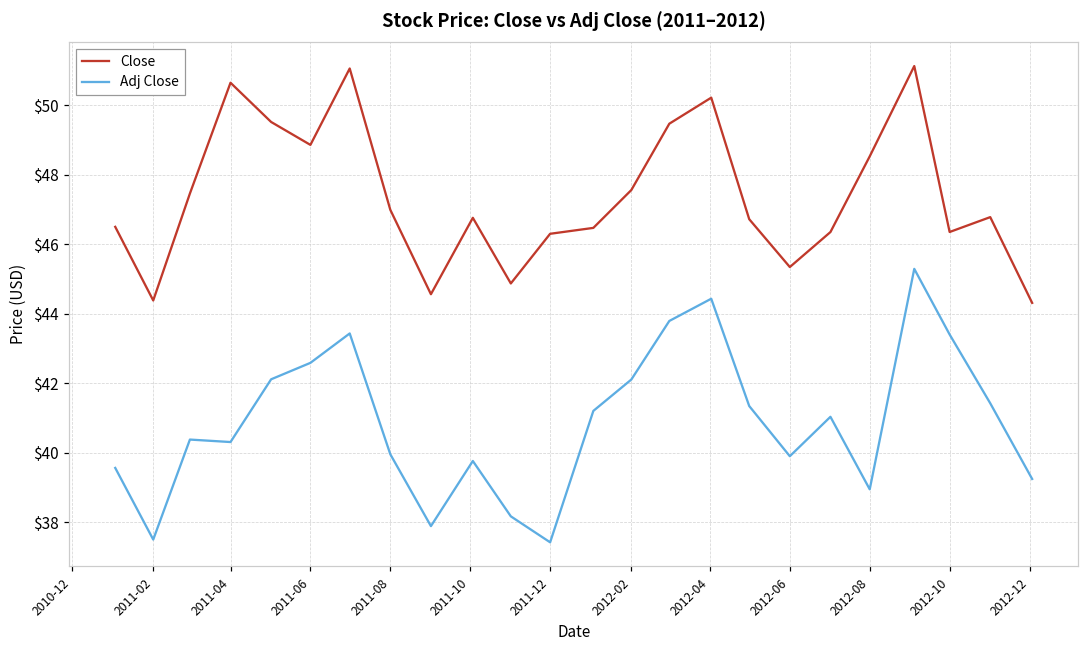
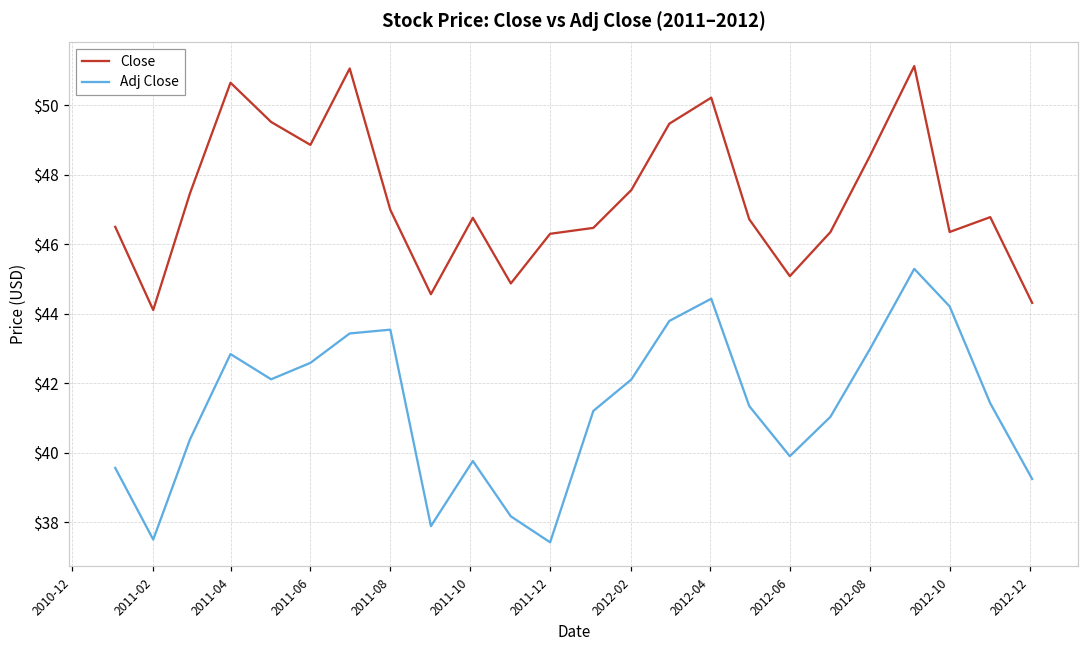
  {
    "Close": {
-     "2011-02": "$44.4",
+     "2011-02": "$44.1",
      "2011-04": "$50.6",
      "2011-06": "$48.9",
      "2011-08": "$47.0",
      "2011-12": "$46.3",
      "2012-02": "$47.6",
-     "2012-06": "$45.3",
+     "2012-06": "$45.1",
      "2012-08": "$48.5",
      "2012-10": "$46.4"
    },
    "Adj Close": {
      "2011-02": "$37.5",
-     "2011-04": "$40.3",
+     "2011-04": "$42.8",
      "2011-06": "$42.6",
-     "2011-08": "$40.0",
+     "2011-08": "$43.5",
      "2011-12": "$37.4",
      "2012-02": "$42.1",
      "2012-06": "$39.9",
-     "2012-08": "$38.9",
-     "2012-10": "$43.4"
+     "2012-08": "$43.0",
+     "2012-10": "$44.2"
    }
  }
